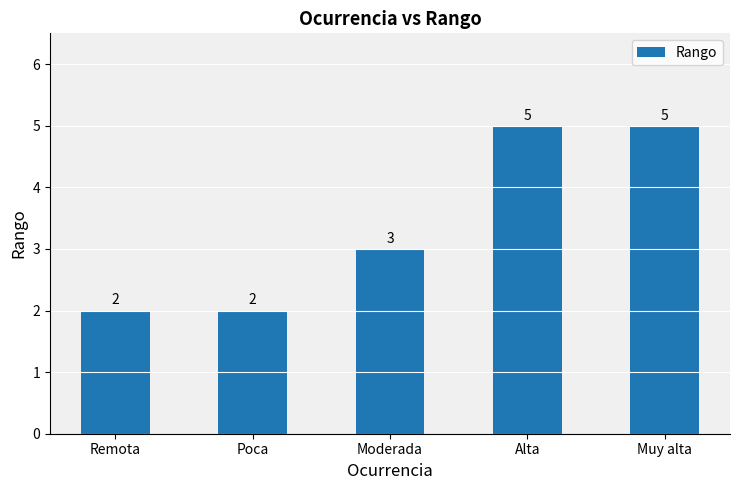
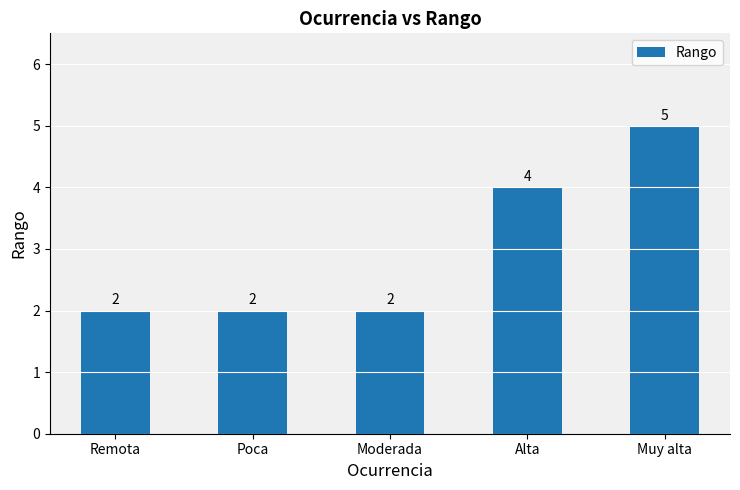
  {
    "Remota": 2,
    "Poca": 2,
-   "Moderada": 3,
-   "Alta": 5,
+   "Moderada": 2,
+   "Alta": 4,
    "Muy alta": 5
  }
